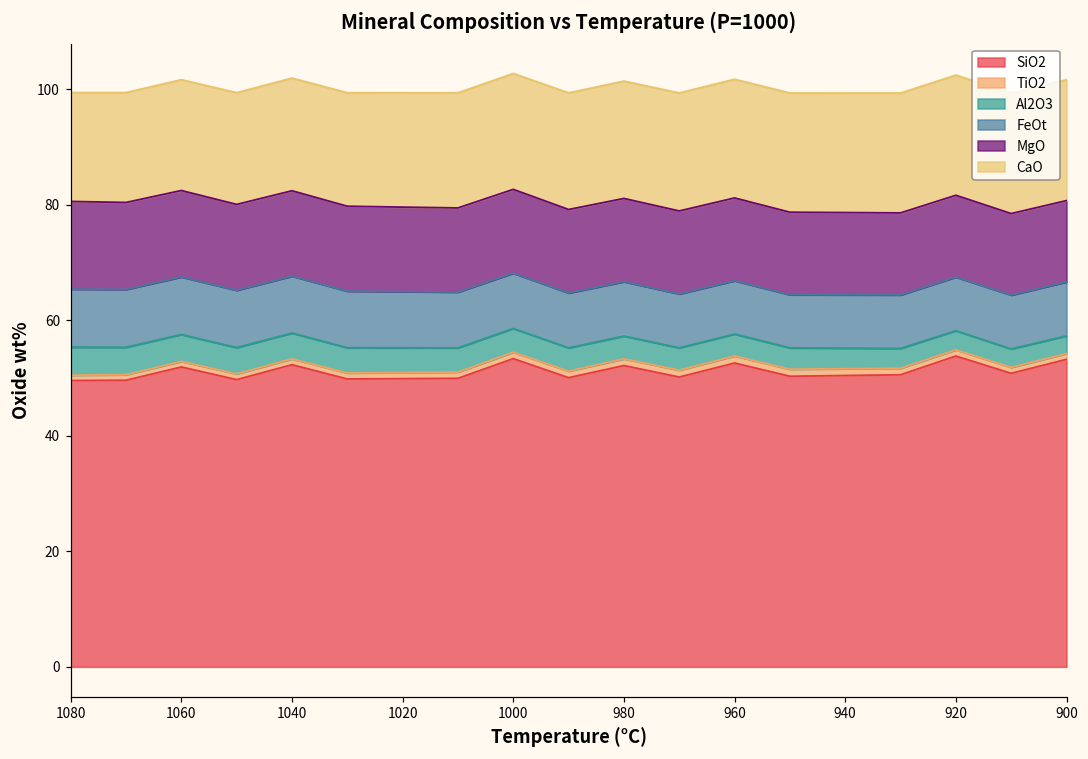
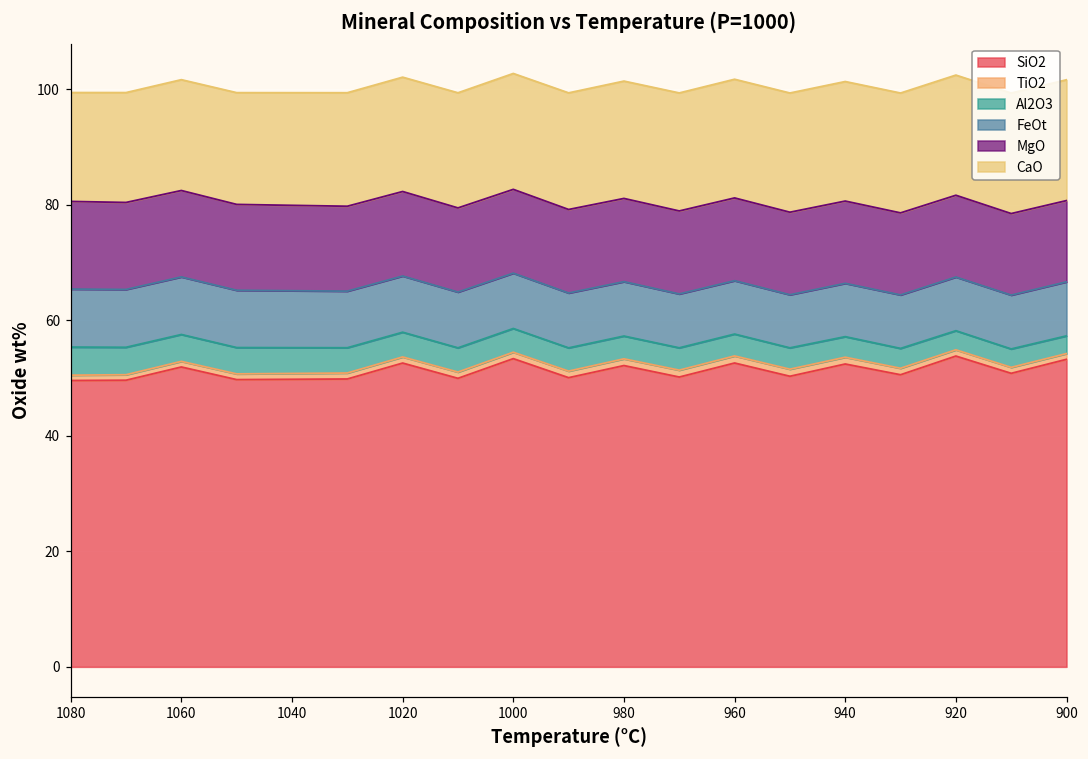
  {
    "SiO2": {
      "1080": 50,
      "1060": 52,
-     "1040": 52,
-     "1020": 50,
+     "1040": 50,
+     "1020": 53,
      "1000": 53,
      "980": 52,
      "960": 53,
-     "940": 50,
+     "940": 52,
      "920": 54,
      "900": 53
    },
    "MgO": {
      "1080": 15,
      "1060": 15,
      "1040": 15,
      "1020": 15,
      "1000": 15,
      "980": 14,
      "960": 14,
      "940": 14,
      "920": 14,
      "900": 14
    }
  }
